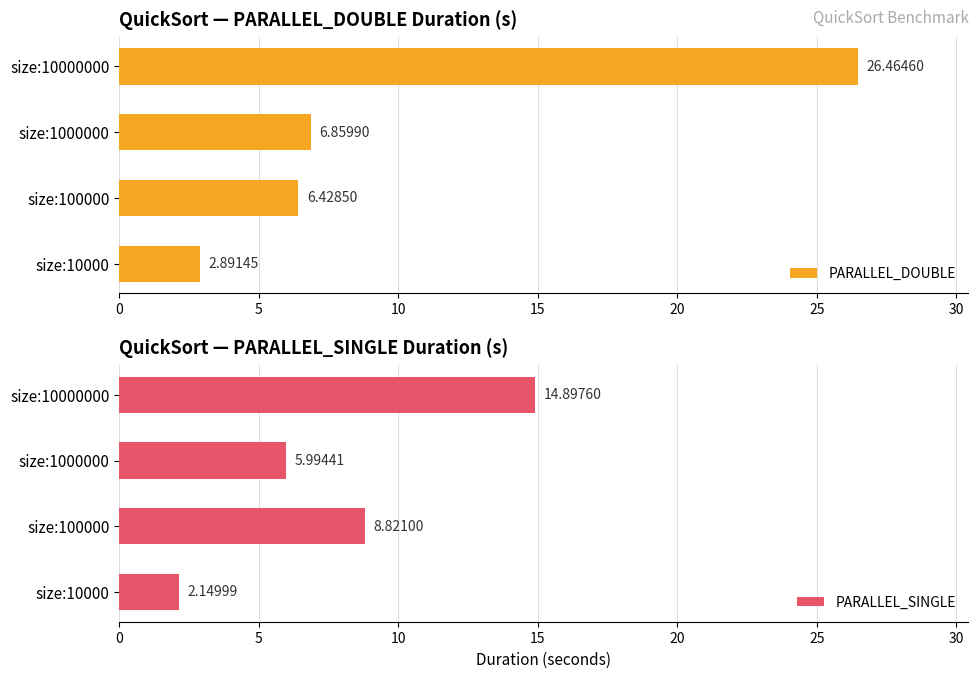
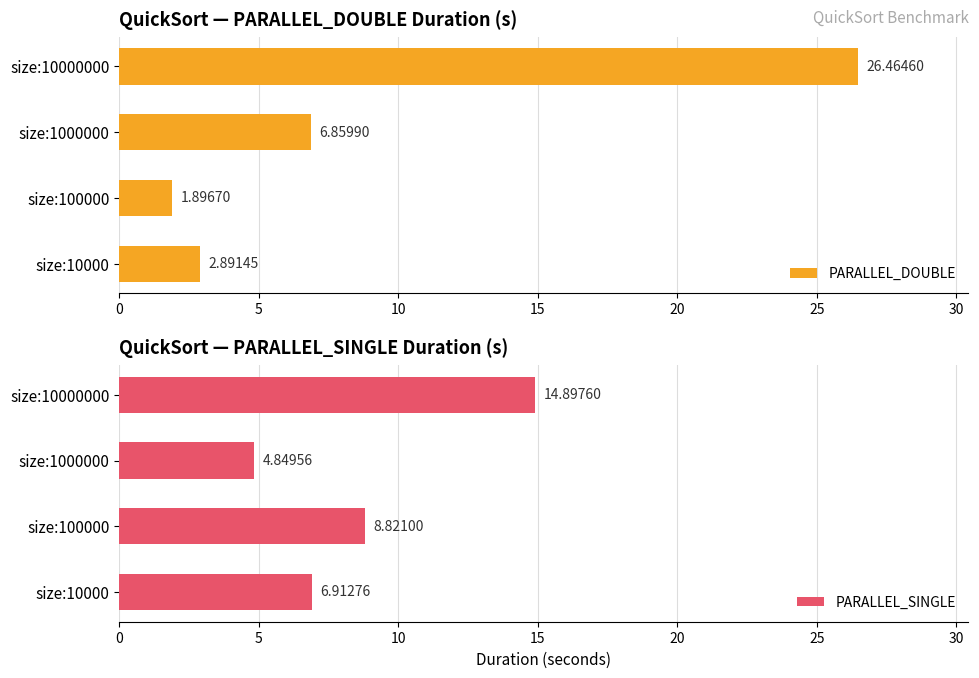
  {
    "QuickSort — PARALLEL_DOUBLE Duration (s)": {
      "size:10000000": 26.46460,
      "size:1000000": 6.85990,
-     "size:100000": 6.42850,
+     "size:100000": 1.89670,
      "size:10000": 2.89145
    },
    "QuickSort — PARALLEL_SINGLE Duration (s)": {
      "size:10000000": 14.89760,
-     "size:1000000": 5.99441,
+     "size:1000000": 4.84956,
      "size:100000": 8.82100,
-     "size:10000": 2.14999
+     "size:10000": 6.91276
    }
  }
